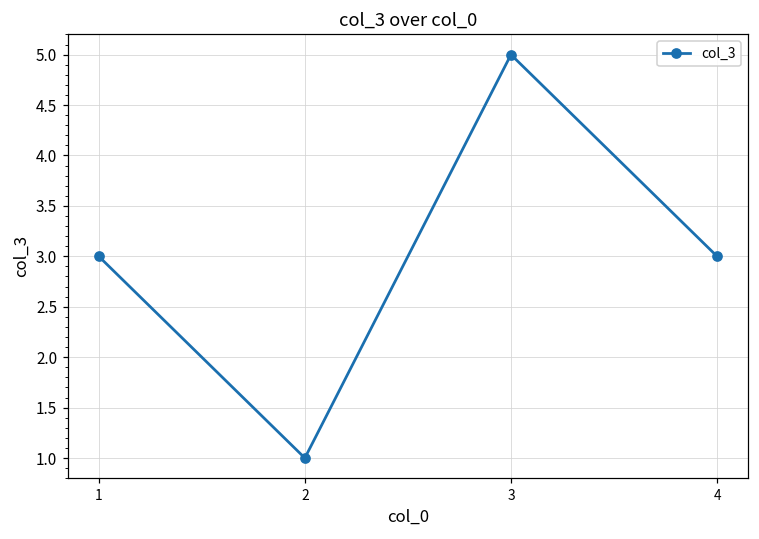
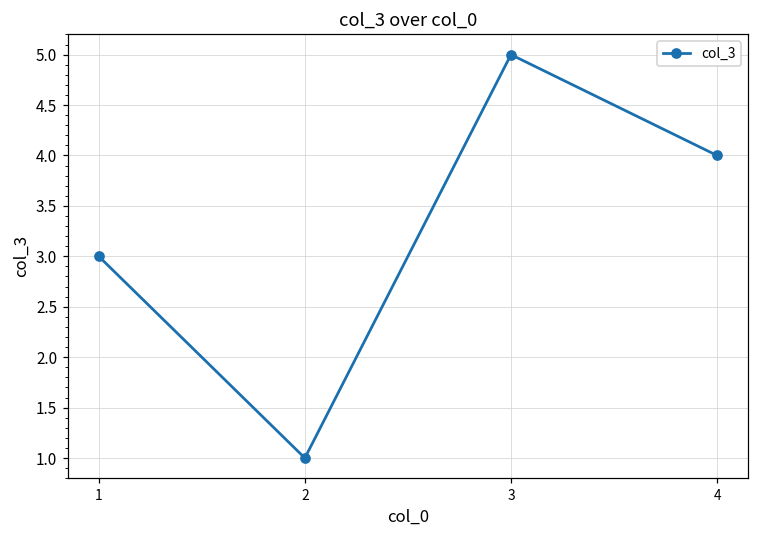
  {
    "1": 3,
    "2": 1,
    "3": 5,
-   "4": 3
+   "4": 4
  }
